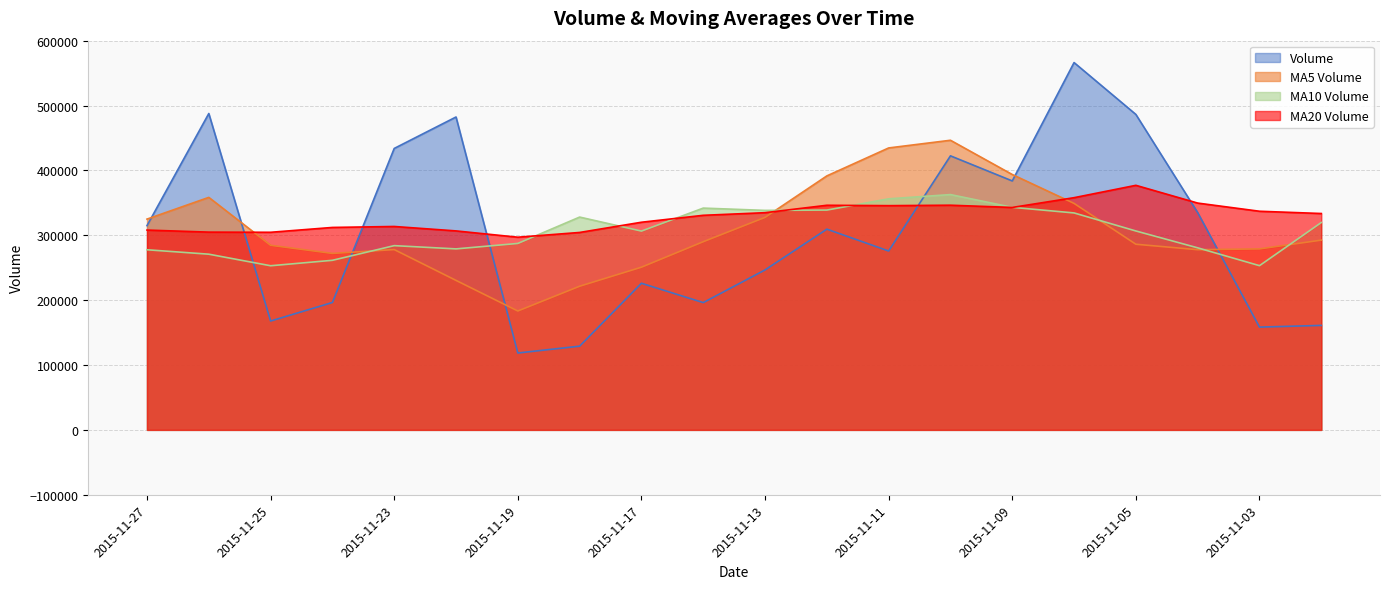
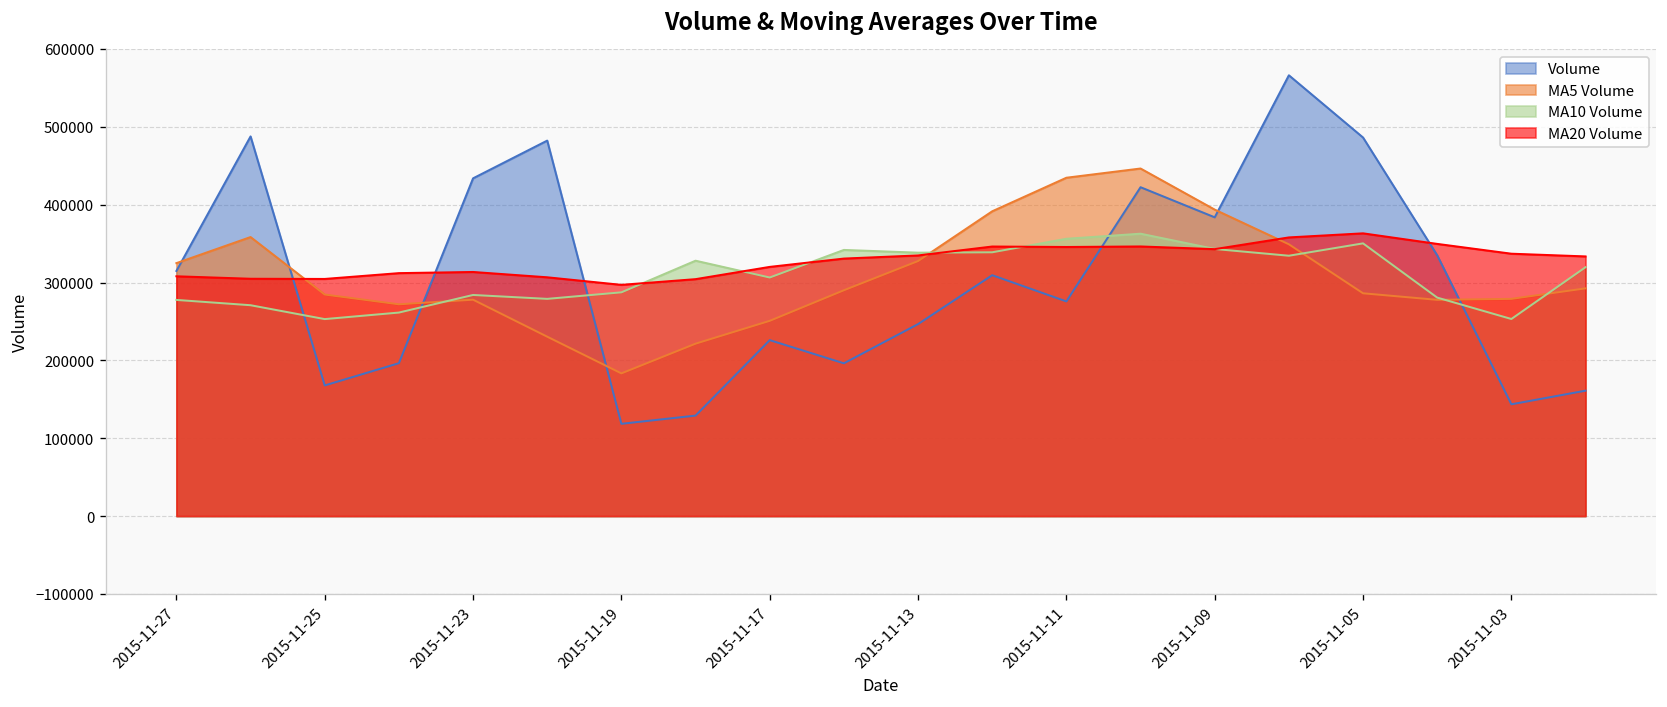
  {
    "Volume": {
      "2015-11-27": 310000,
      "2015-11-25": 170000,
      "2015-11-23": 430000,
      "2015-11-19": 120000,
      "2015-11-17": 230000,
      "2015-11-13": 250000,
      "2015-11-11": 280000,
      "2015-11-09": 380000,
      "2015-11-05": 490000,
-     "2015-11-03": 160000
+     "2015-11-03": 140000
    },
    "MA5 Volume": {
      "2015-11-27": 320000,
      "2015-11-25": 280000,
      "2015-11-23": 280000,
      "2015-11-19": 180000,
      "2015-11-17": 250000,
      "2015-11-13": 330000,
      "2015-11-11": 430000,
      "2015-11-09": 390000,
      "2015-11-05": 290000,
      "2015-11-03": 280000
    },
    "MA10 Volume": {
      "2015-11-27": 280000,
      "2015-11-25": 250000,
      "2015-11-23": 280000,
      "2015-11-19": 290000,
      "2015-11-17": 310000,
      "2015-11-11": 360000,
-     "2015-11-05": 310000,
+     "2015-11-05": 350000,
      "2015-11-03": 250000
    },
    "MA20 Volume": {
      "2015-11-27": 310000,
      "2015-11-25": 300000,
      "2015-11-23": 310000,
      "2015-11-19": 300000,
      "2015-11-17": 320000,
      "2015-11-11": 350000,
-     "2015-11-05": 380000,
+     "2015-11-05": 360000,
      "2015-11-03": 340000
    }
  }
